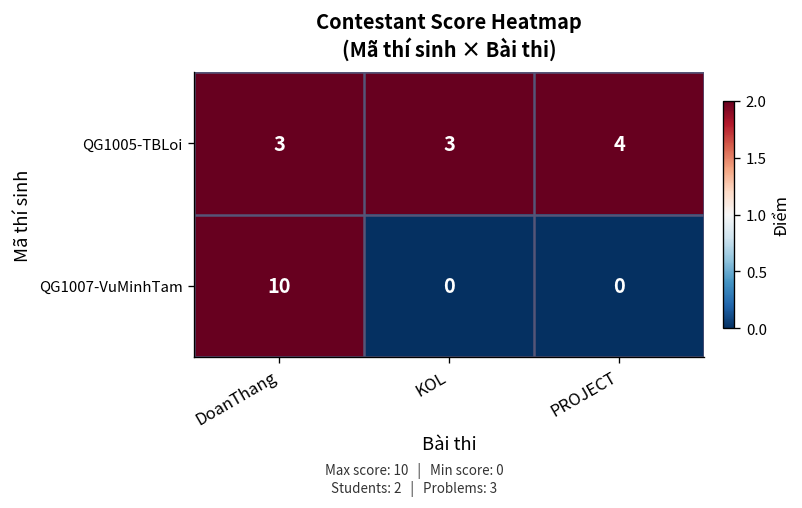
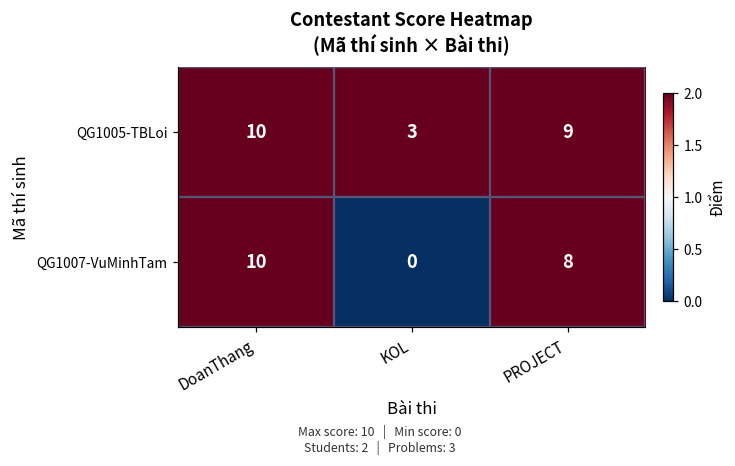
  {
    "QG1005-TBLoi": {
-     "DoanThang": 3,
+     "DoanThang": 10,
      "KOL": 3,
-     "PROJECT": 4
+     "PROJECT": 9
    },
    "QG1007-VuMinhTam": {
      "DoanThang": 10,
      "KOL": 0,
-     "PROJECT": 0
+     "PROJECT": 8
    }
  }
